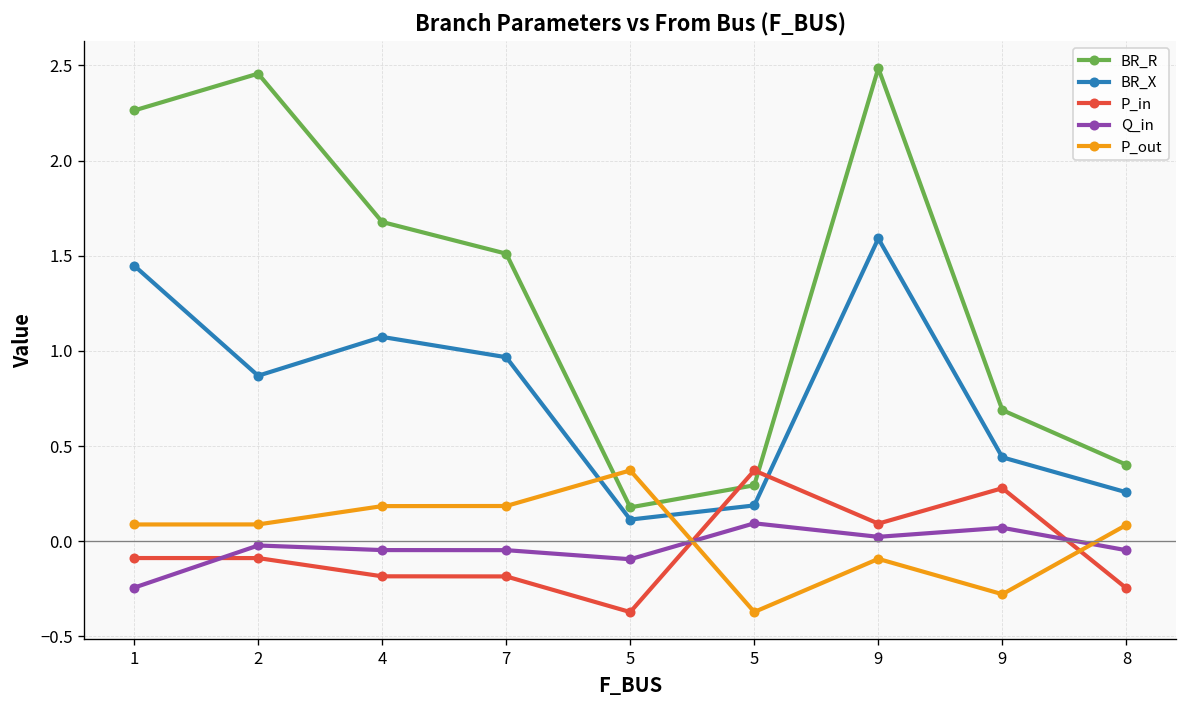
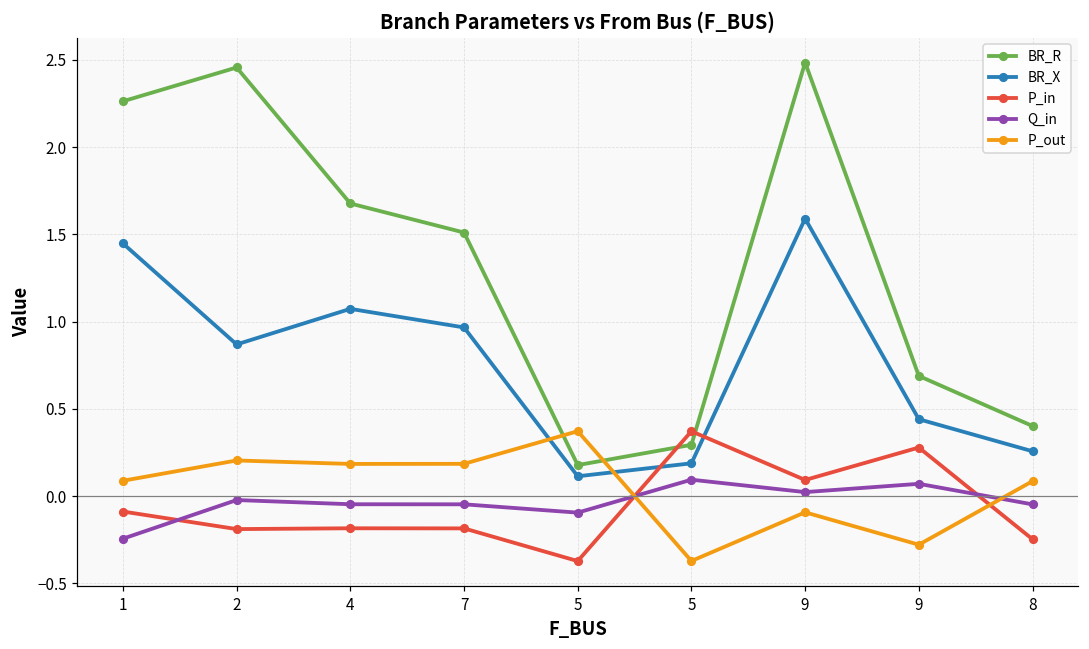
  {
    "BR_R": {
      "1": 2.26,
      "2": 2.46,
      "4": 1.68,
      "7": 1.51,
      "8": 0.40
    },
    "BR_X": {
      "1": 1.45,
      "2": 0.87,
      "4": 1.07,
      "7": 0.97,
      "8": 0.26
    },
    "P_in": {
      "1": -0.09,
-     "2": -0.09,
+     "2": -0.19,
      "4": -0.18,
      "7": -0.18,
      "8": -0.25
    },
    "Q_in": {
      "1": -0.24,
      "2": -0.02,
      "4": -0.05,
      "7": -0.05,
      "8": -0.05
    },
    "P_out": {
      "1": 0.09,
-     "2": 0.09,
+     "2": 0.20,
      "4": 0.18,
      "7": 0.19,
      "8": 0.09
    }
  }
